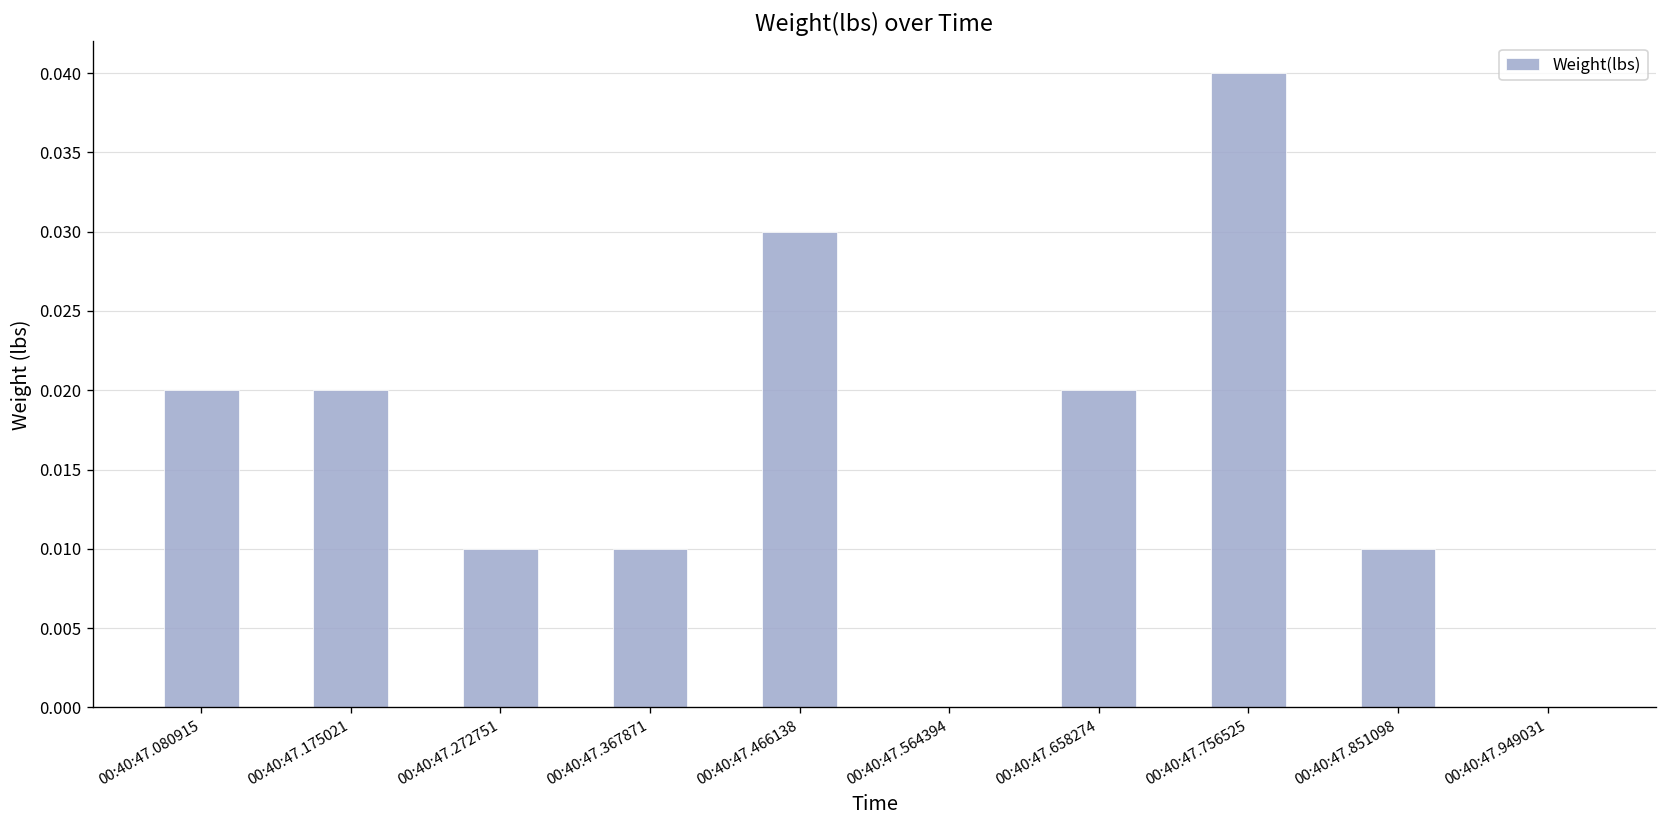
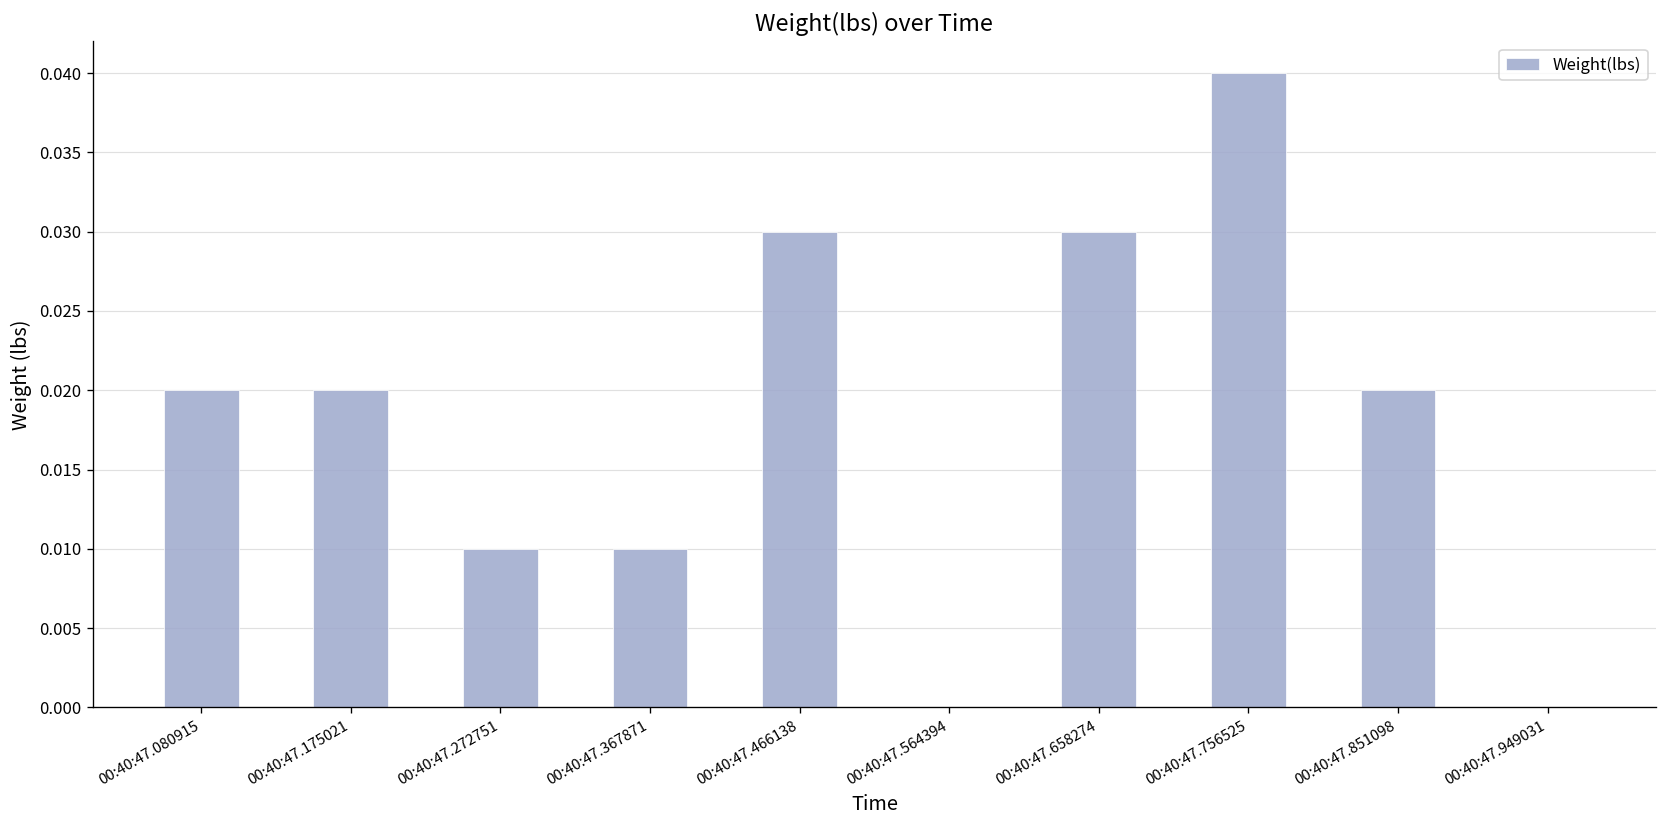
  {
    "00:40:47.080915": 0.02,
    "00:40:47.175021": 0.02,
    "00:40:47.272751": 0.01,
    "00:40:47.367871": 0.01,
    "00:40:47.466138": 0.03,
    "00:40:47.564394": 0.00,
-   "00:40:47.658274": 0.02,
+   "00:40:47.658274": 0.03,
    "00:40:47.756525": 0.04,
-   "00:40:47.851098": 0.01,
+   "00:40:47.851098": 0.02,
    "00:40:47.949031": 0.00
  }
